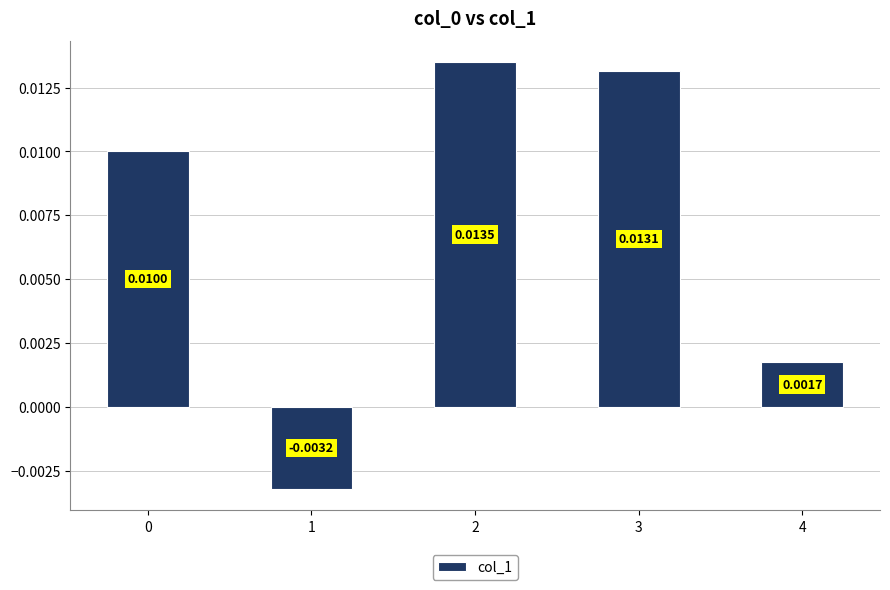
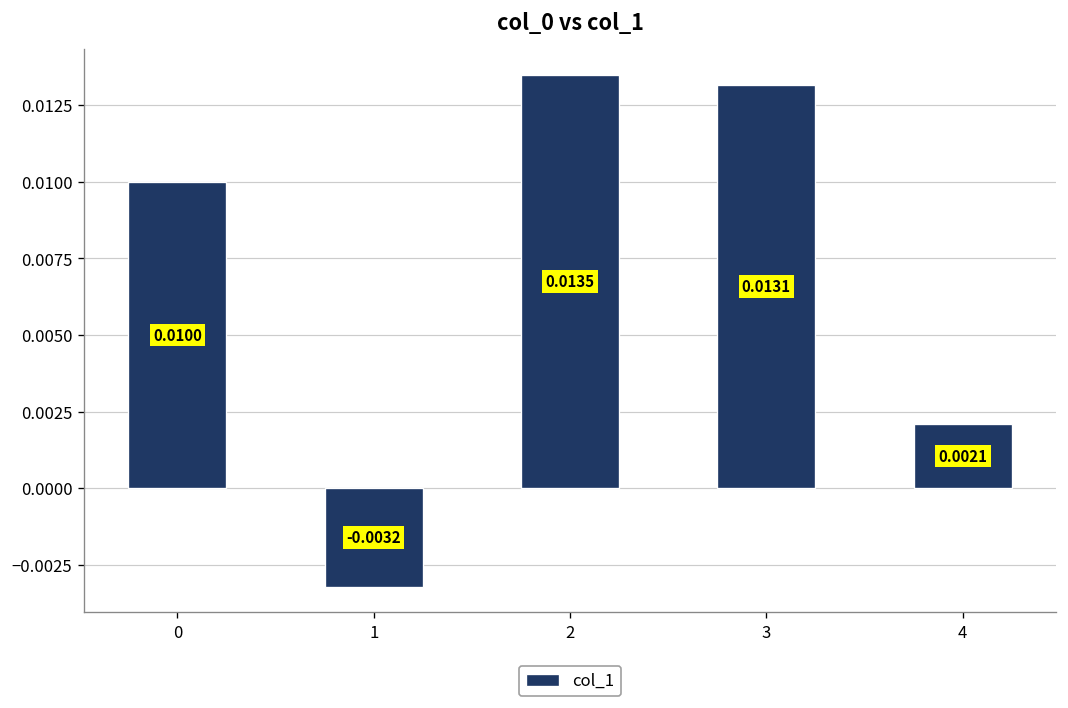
  {
-   "4": 0.0017
+   "4": 0.0021
  }
